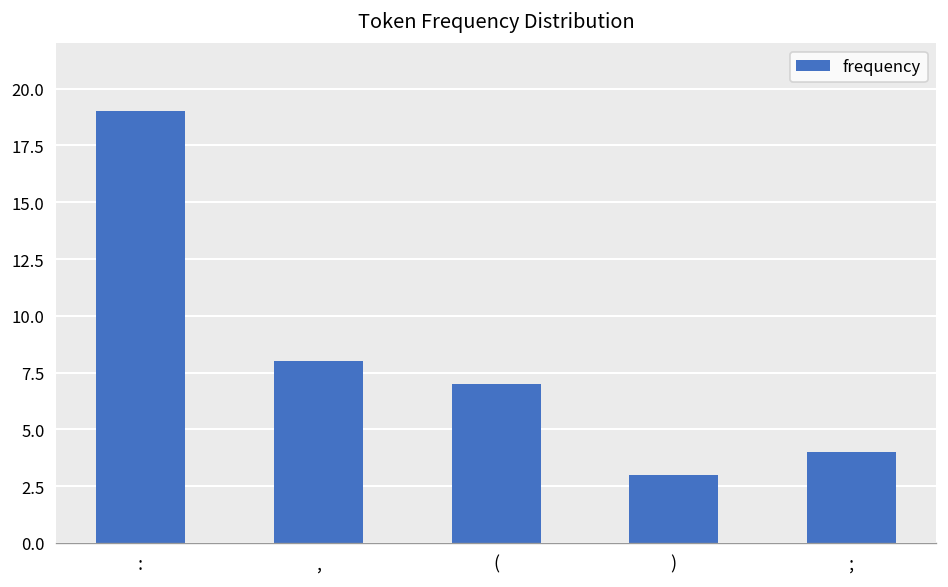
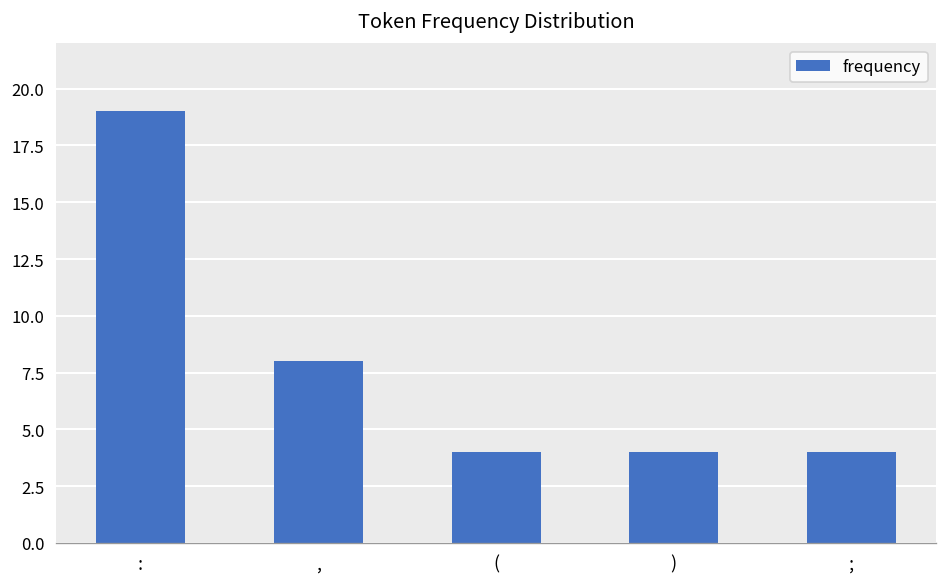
  {
    ":": 19,
    ",": 8,
-   "(": 7,
-   ")": 3,
+   "(": 4,
+   ")": 4,
    ";": 4
  }
